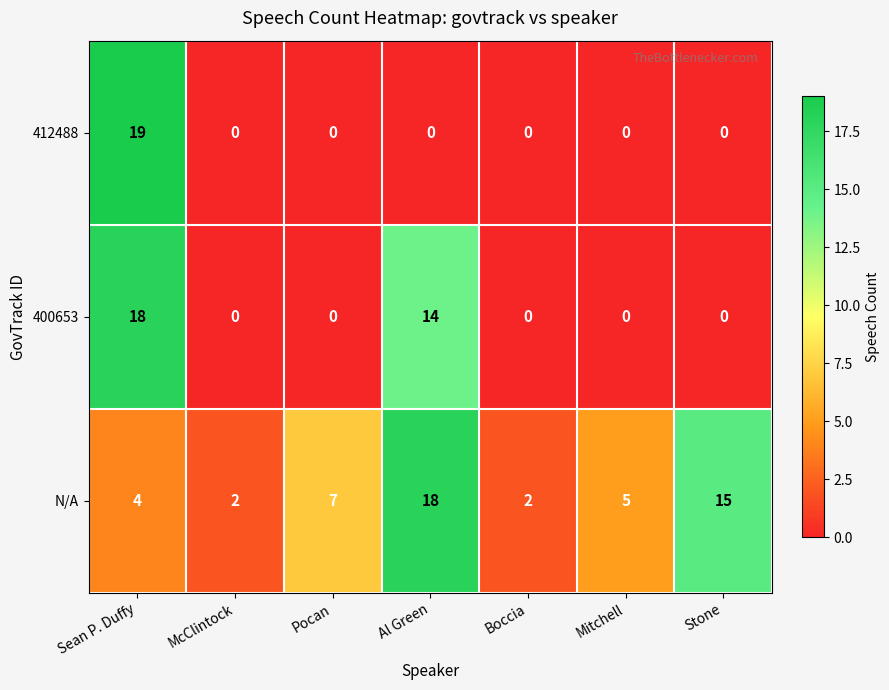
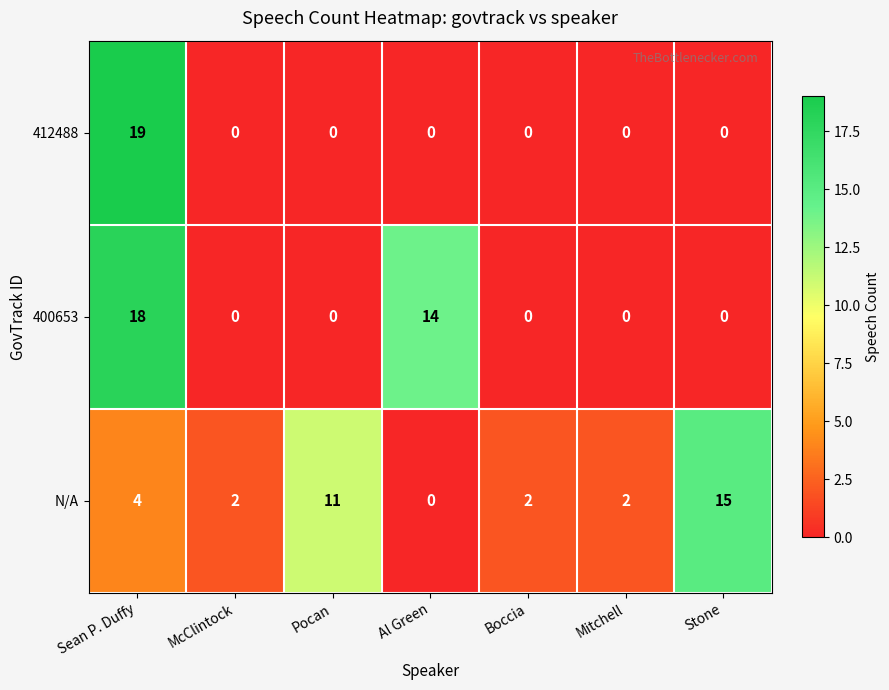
  {
    "412488": {
      "Sean P. Duffy": 19,
      "McClintock": 0,
      "Pocan": 0,
      "Al Green": 0,
      "Boccia": 0,
      "Mitchell": 0
    },
    "400653": {
      "Sean P. Duffy": 18,
      "McClintock": 0,
      "Pocan": 0,
      "Al Green": 14,
      "Boccia": 0,
      "Mitchell": 0,
      "Stone": 0
    },
    "N/A": {
      "Sean P. Duffy": 4,
      "McClintock": 2,
-     "Pocan": 7,
-     "Al Green": 18,
+     "Pocan": 11,
+     "Al Green": 0,
      "Boccia": 2,
-     "Mitchell": 5,
+     "Mitchell": 2,
      "Stone": 15
    }
  }
